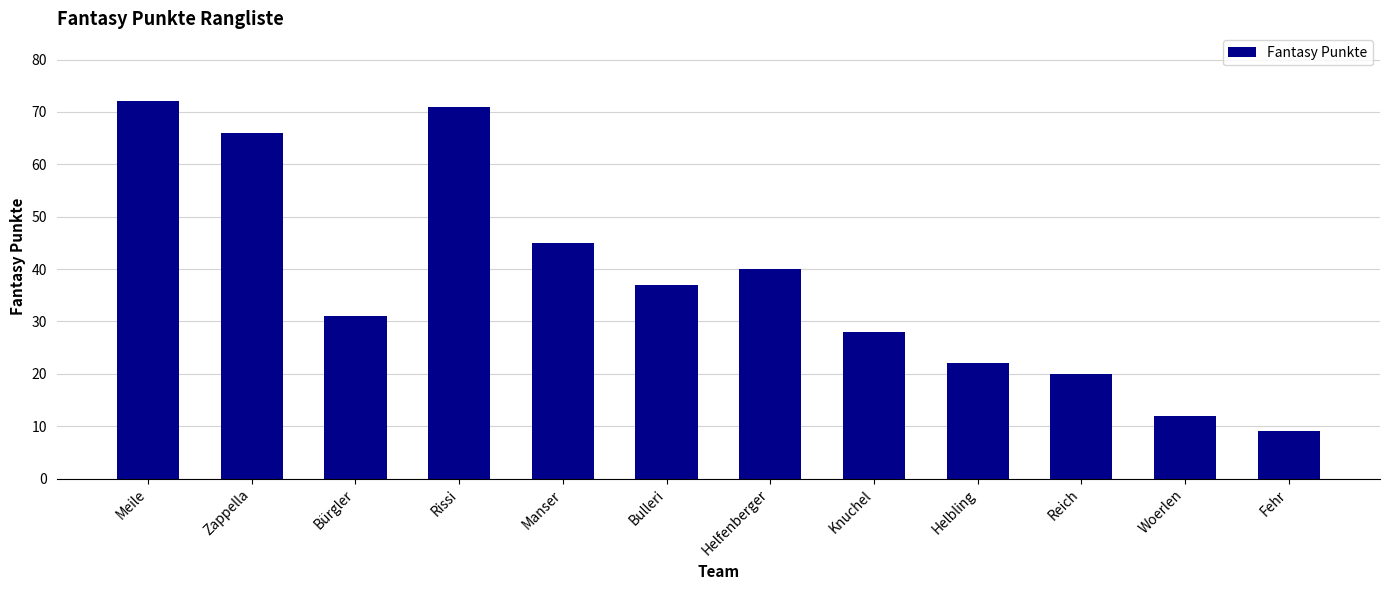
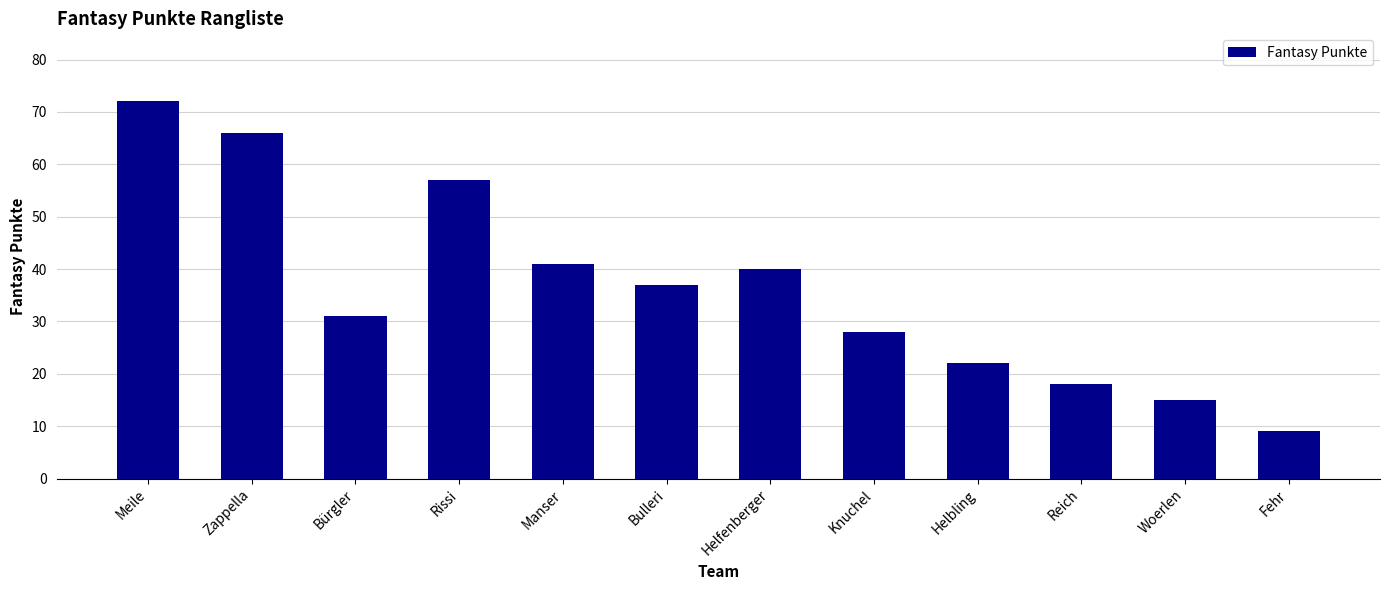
  {
    "Meile": 72,
    "Zappella": 66,
    "Bürgler": 31,
-   "Rissi": 71,
-   "Manser": 45,
+   "Rissi": 57,
+   "Manser": 41,
    "Bulleri": 37,
    "Helfenberger": 40,
    "Knuchel": 28,
    "Helbling": 22,
-   "Reich": 20,
-   "Woerlen": 12,
+   "Reich": 18,
+   "Woerlen": 15,
    "Fehr": 9
  }
